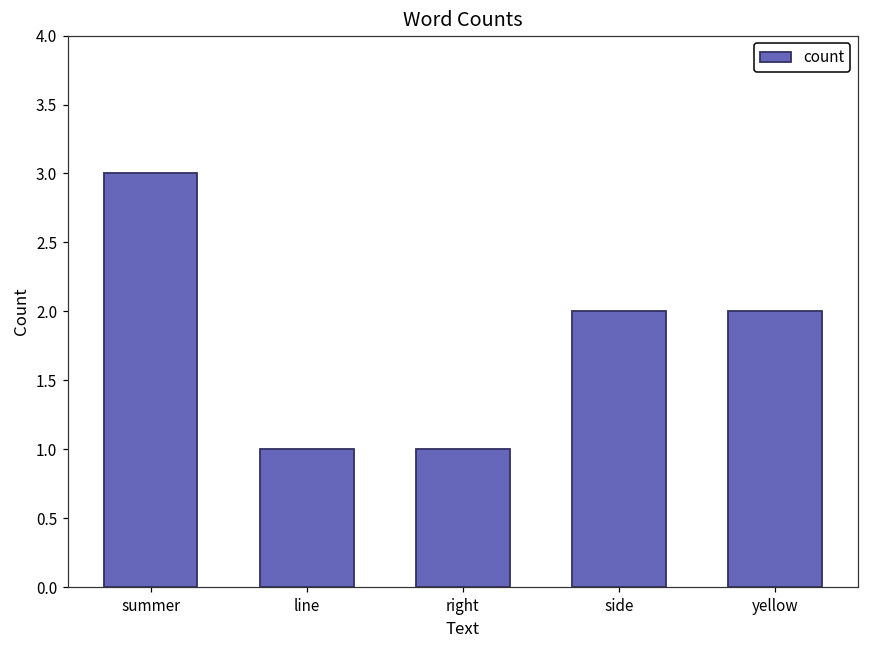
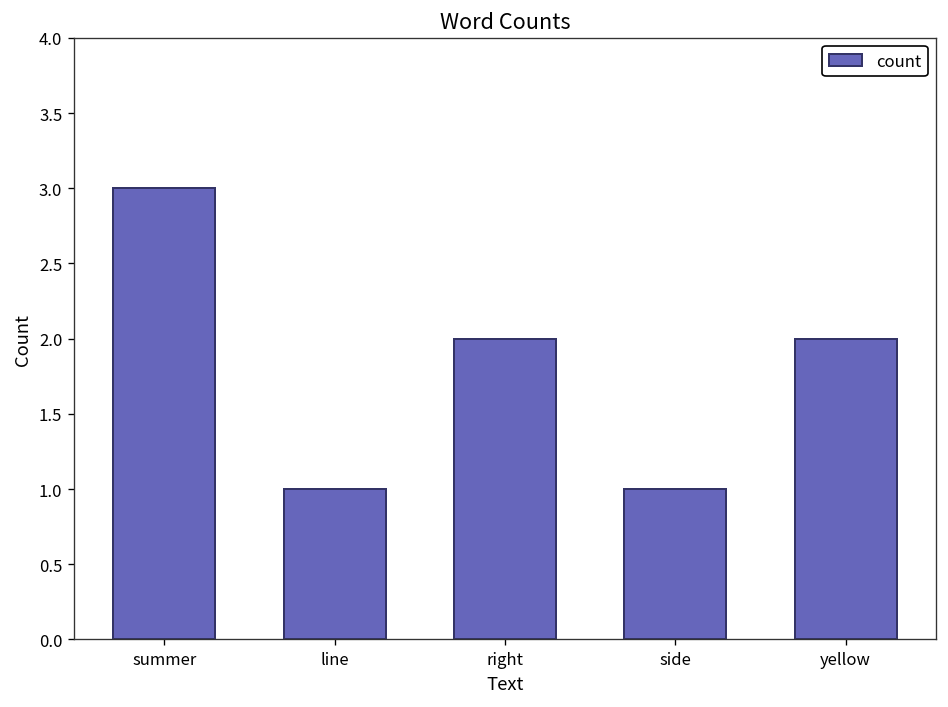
  {
    "summer": 3,
    "line": 1,
-   "right": 1,
-   "side": 2,
+   "right": 2,
+   "side": 1,
    "yellow": 2
  }
